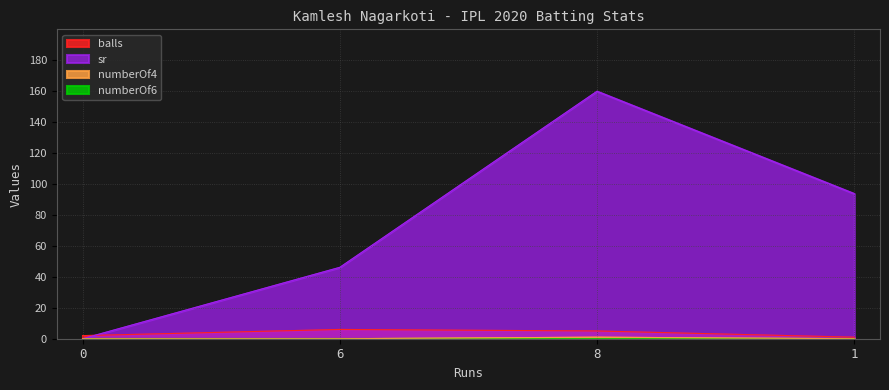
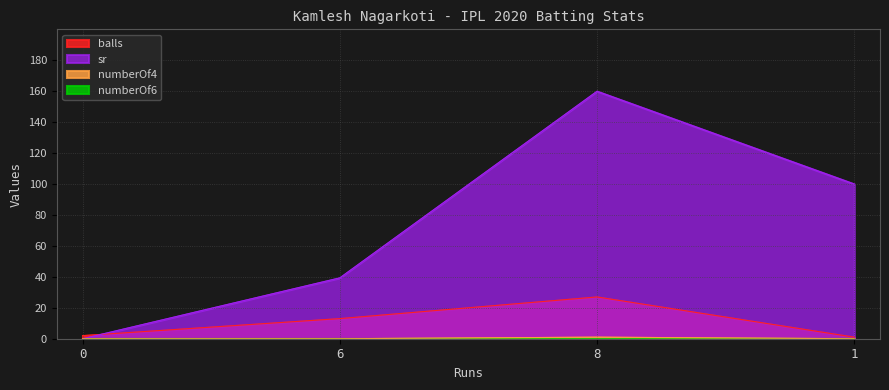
  {
    "balls": {
      "0": 2,
-     "6": 6,
-     "8": 5
+     "6": 13,
+     "8": 27
    },
    "sr": {
-     "6": 46,
+     "6": 39,
      "8": 160,
-     "1": 94
+     "1": 100
    }
  }
